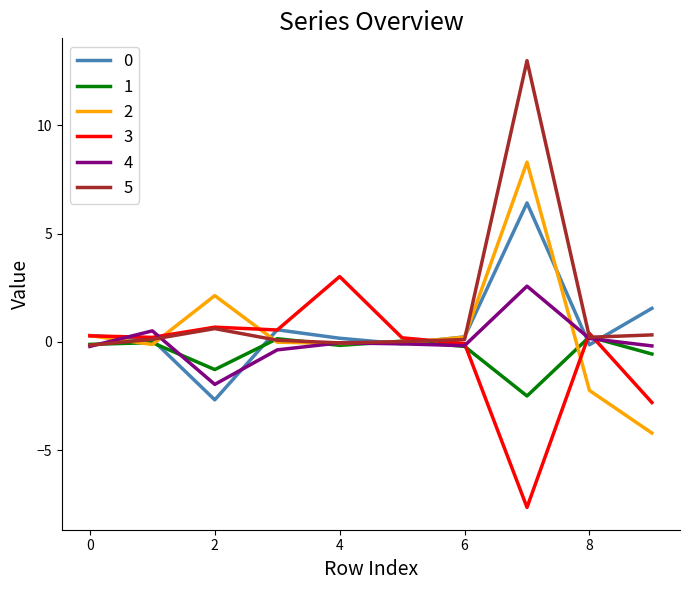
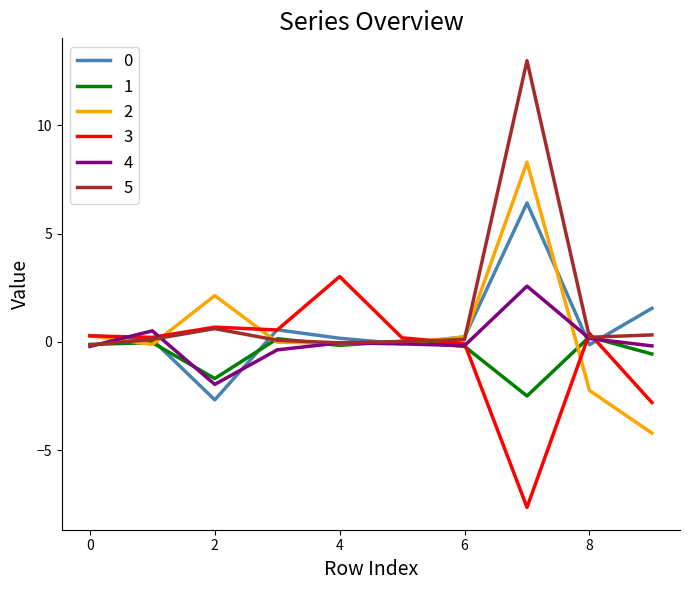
  {
    "0": {
      "2": -2.7,
      "4": 0.2,
      "8": -0.1
    },
    "1": {
-     "2": -1.3
+     "2": -1.7
    },
    "2": {
      "2": 2.1,
      "8": -2.2
    },
    "3": {
      "4": 3.0,
      "8": 0.4
    },
    "4": {
      "2": -2.0
    }
  }
